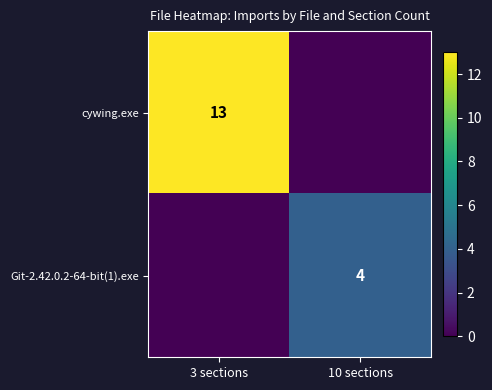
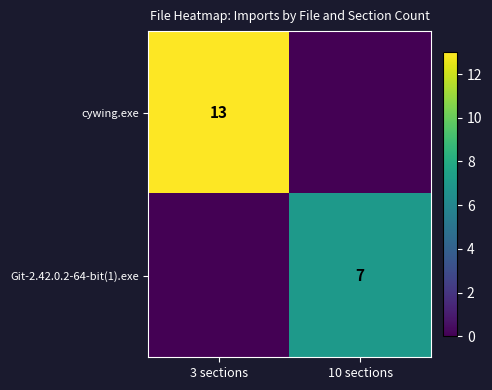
  {
    "cywing.exe": {
      "3 sections": 13
    },
    "Git-2.42.0.2-64-bit(1).exe": {
-     "10 sections": 4
+     "10 sections": 7
    }
  }
